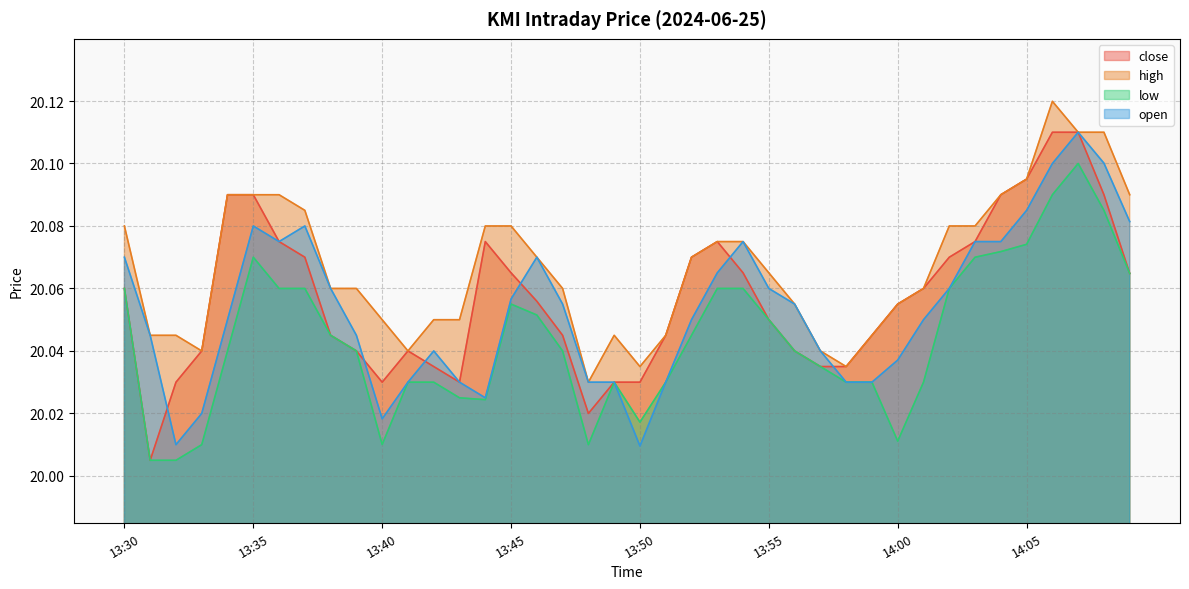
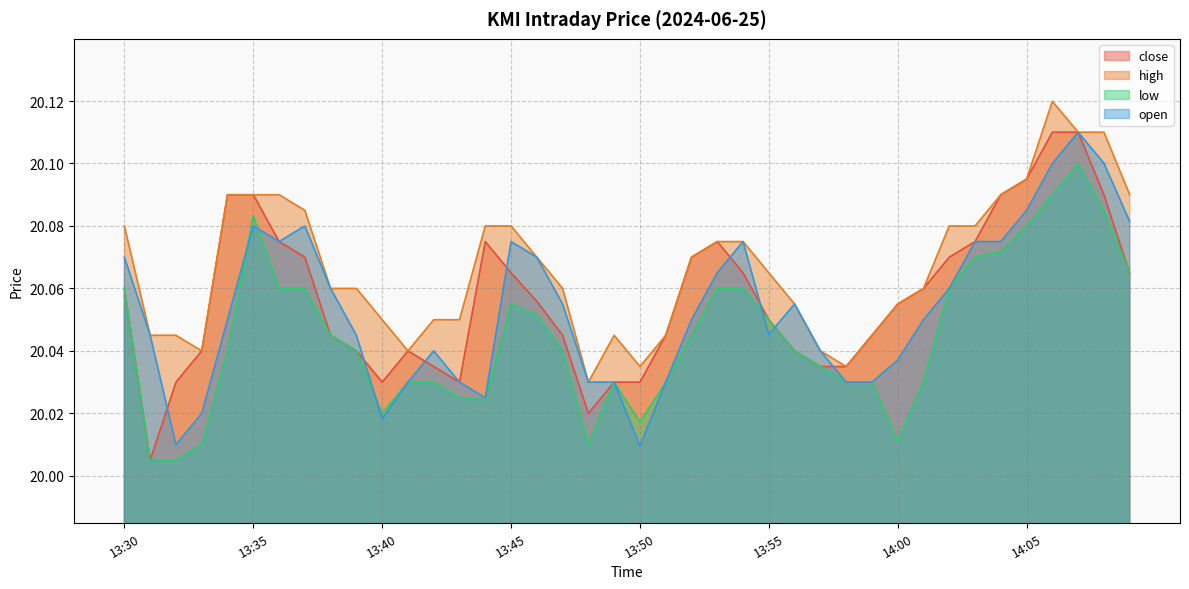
  {
    "low": {
-     "13:35": 20.070,
-     "13:40": 20.010,
+     "13:35": 20.083,
+     "13:40": 20.020,
      "13:45": 20.055,
      "13:50": 20.017,
      "14:00": 20.011,
-     "14:05": 20.074
+     "14:05": 20.080
    },
    "open": {
      "13:30": 20.070,
      "13:35": 20.080,
      "13:40": 20.018,
-     "13:45": 20.057,
+     "13:45": 20.075,
      "13:50": 20.010,
-     "13:55": 20.060,
+     "13:55": 20.045,
      "14:00": 20.037,
      "14:05": 20.085
    }
  }
